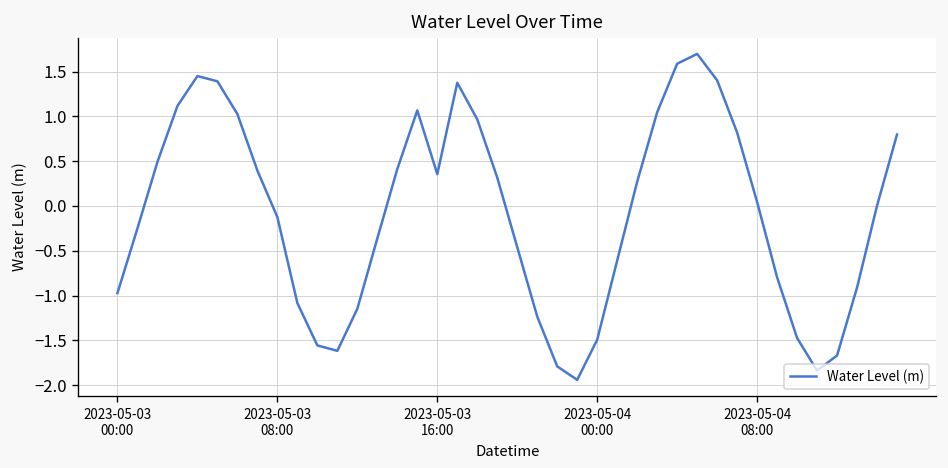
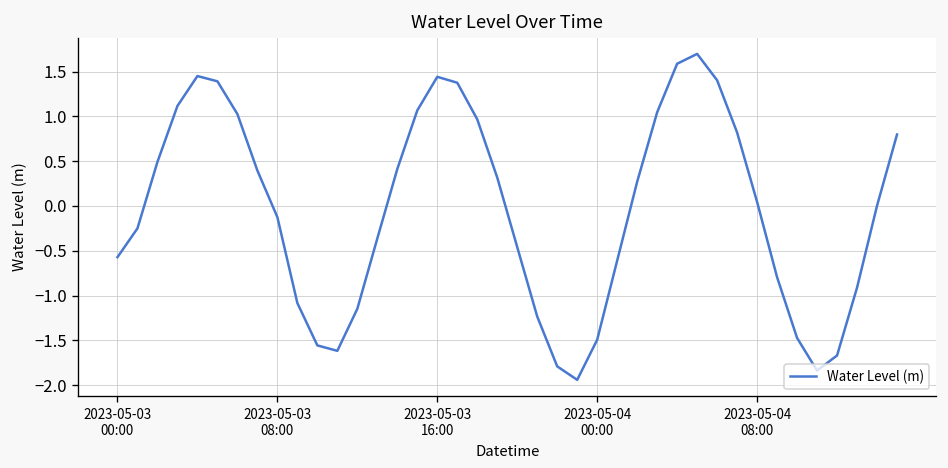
  {
-   "2023-05-03 00:00": -1.0,
+   "2023-05-03 00:00": -0.6,
    "2023-05-03 08:00": -0.1,
-   "2023-05-03 16:00": 0.4,
+   "2023-05-03 16:00": 1.4,
    "2023-05-04 00:00": -1.5,
    "2023-05-04 08:00": 0.0
  }
